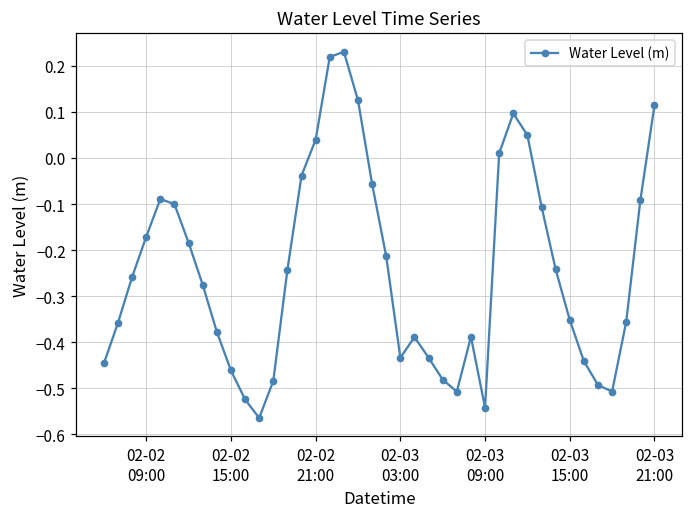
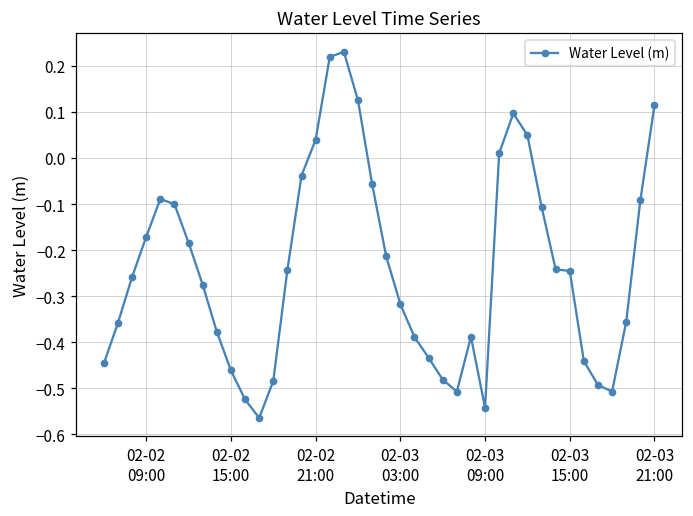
  {
    "02-02 09:00": -0.17,
    "02-02 15:00": -0.46,
    "02-02 21:00": 0.04,
-   "02-03 03:00": -0.43,
+   "02-03 03:00": -0.32,
    "02-03 09:00": -0.54,
-   "02-03 15:00": -0.35,
+   "02-03 15:00": -0.25,
    "02-03 21:00": 0.11
  }
